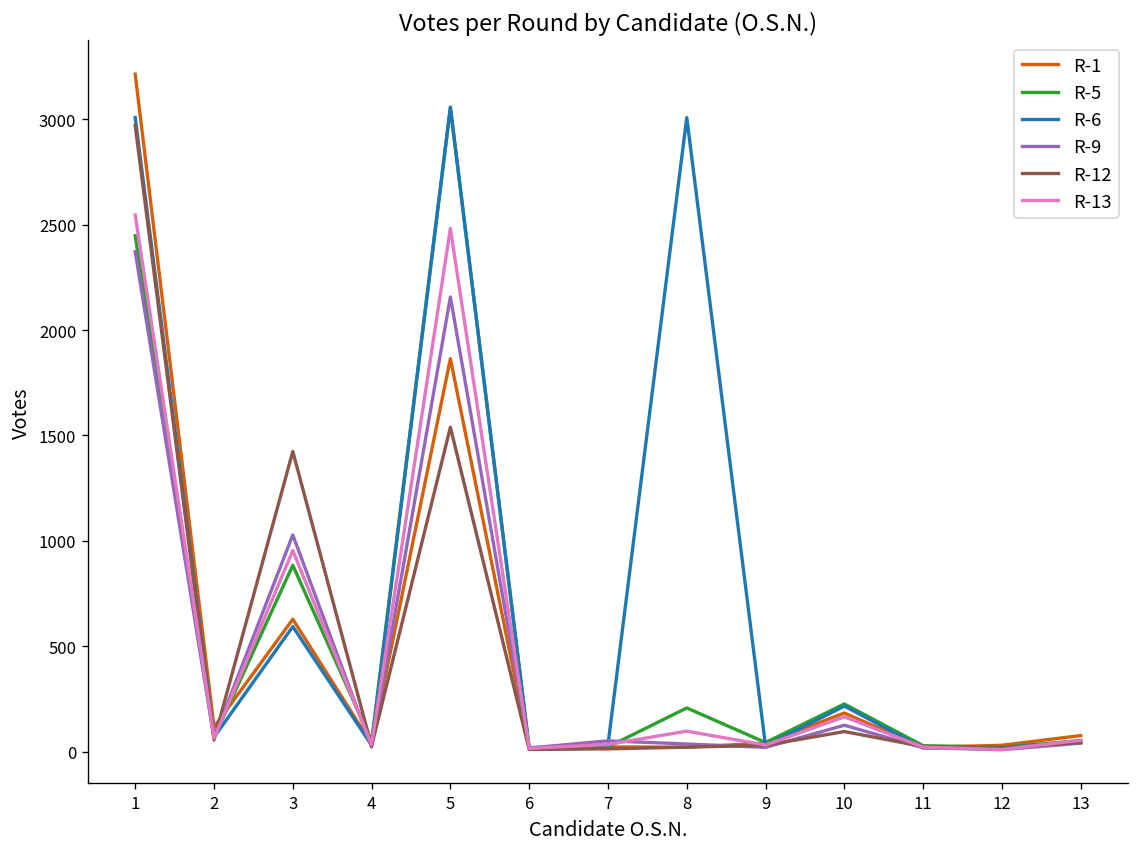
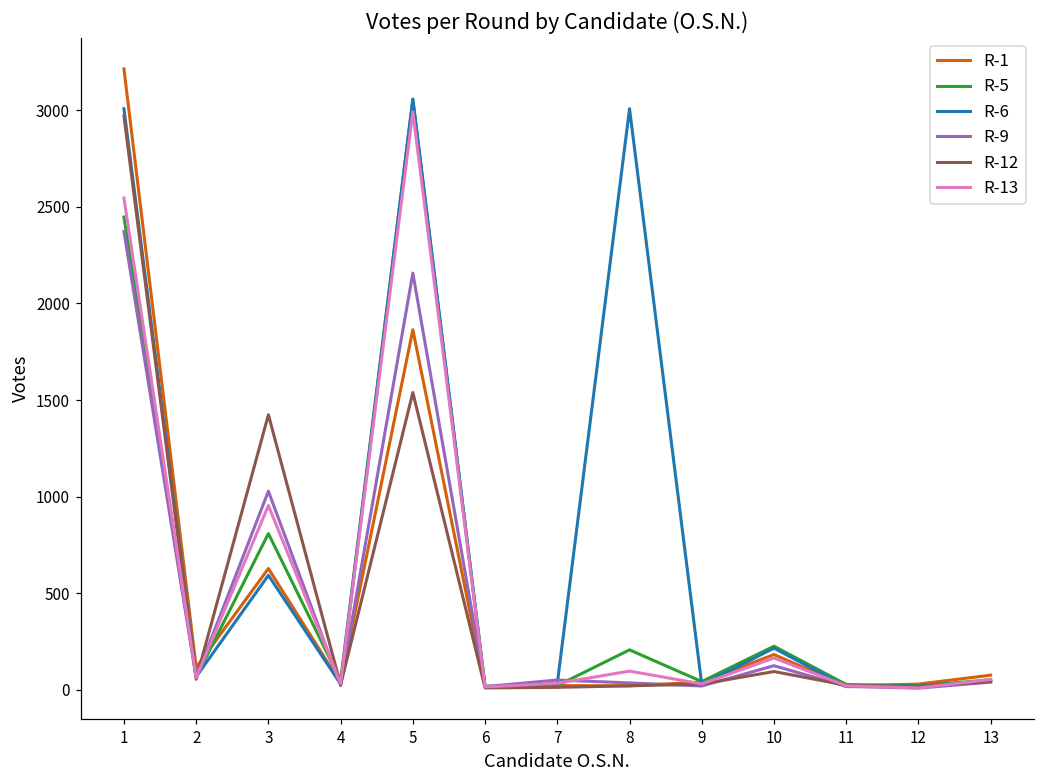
  {
    "R-1": {
      "1": 3210,
      "2": 120,
      "3": 630,
      "5": 1860,
      "10": 180,
      "13": 80
    },
    "R-5": {
      "1": 2450,
-     "3": 880,
+     "3": 810,
      "8": 210
    },
    "R-6": {
      "1": 3010,
      "3": 590,
      "8": 3010
    },
    "R-9": {
      "1": 2370,
      "3": 1030,
      "5": 2160,
      "7": 50,
      "8": 40,
      "10": 130
    },
    "R-12": {
      "1": 2970,
      "3": 1420,
      "5": 1540,
      "10": 100
    },
    "R-13": {
      "1": 2550,
      "3": 950,
-     "5": 2480,
+     "5": 2990,
      "8": 100,
      "10": 170
    }
  }
